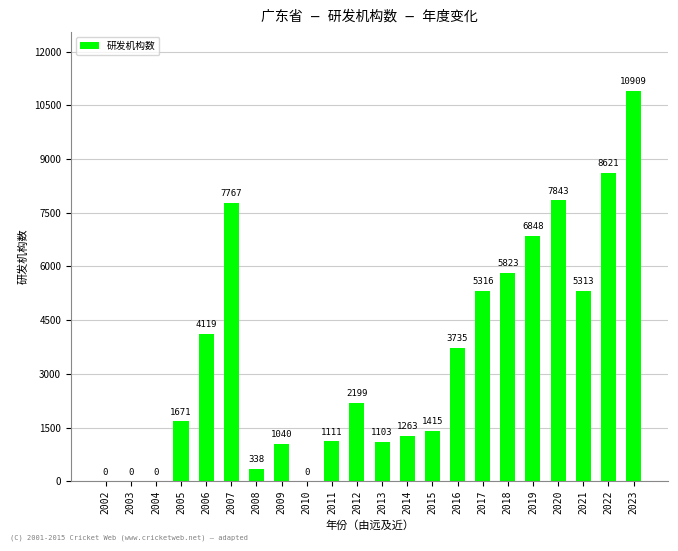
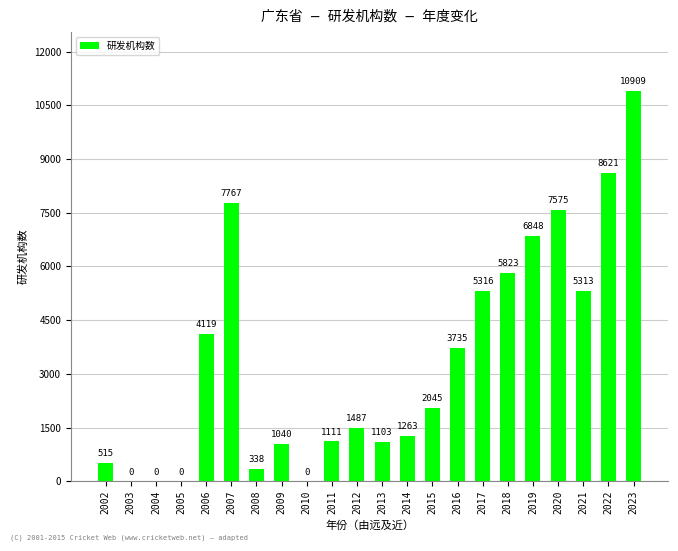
  {
-   "2002": 0,
+   "2002": 515,
    "2003": 0,
    "2004": 0,
-   "2005": 1671,
+   "2005": 0,
    "2006": 4119,
    "2007": 7767,
    "2008": 338,
    "2009": 1040,
    "2010": 0,
    "2011": 1111,
-   "2012": 2199,
+   "2012": 1487,
    "2013": 1103,
    "2014": 1263,
-   "2015": 1415,
+   "2015": 2045,
    "2016": 3735,
    "2017": 5316,
    "2018": 5823,
    "2019": 6848,
-   "2020": 7843,
+   "2020": 7575,
    "2021": 5313,
    "2022": 8621,
    "2023": 10909
  }
